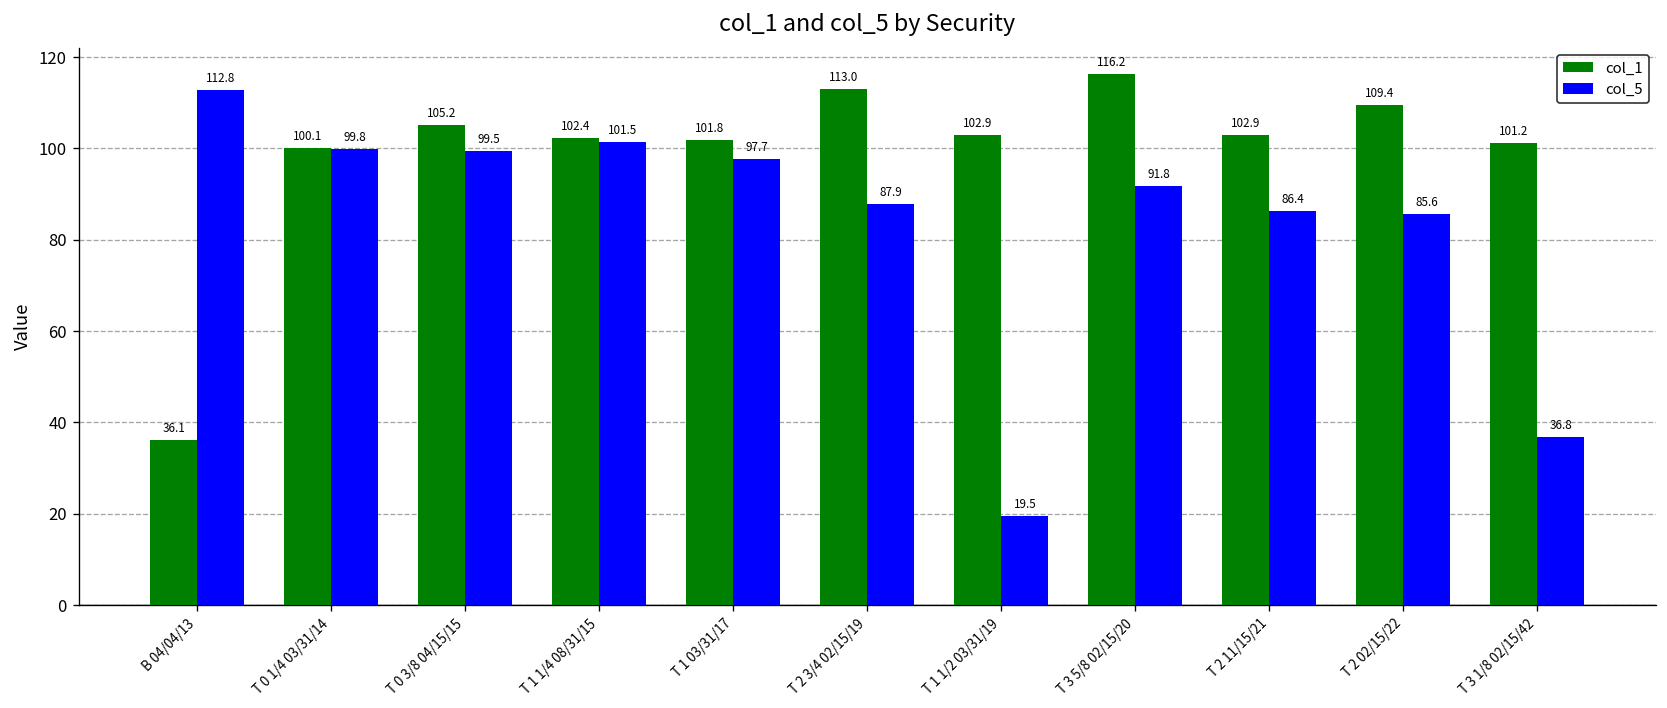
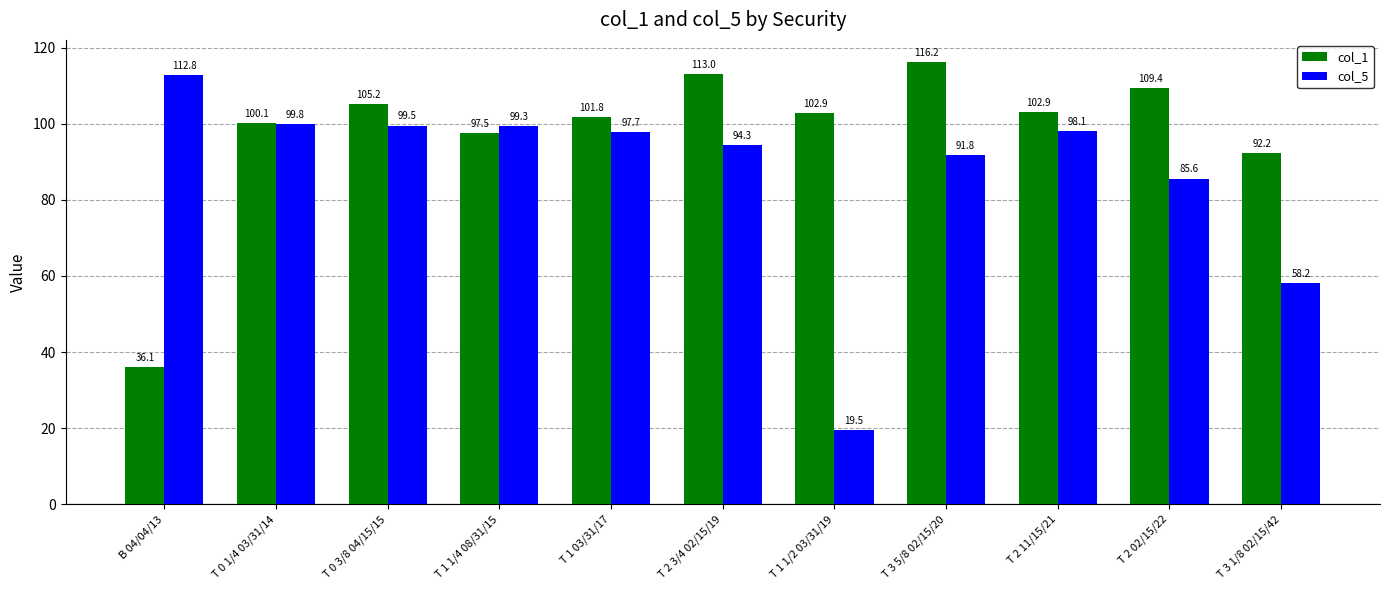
  {
    "col_1": {
      "B 04/04/13": 36.1,
      "T 0 1/4 03/31/14": 100.1,
      "T 0 3/8 04/15/15": 105.2,
-     "T 1 1/4 08/31/15": 102.4,
+     "T 1 1/4 08/31/15": 97.5,
      "T 1 03/31/17": 101.8,
      "T 2 3/4 02/15/19": 113.0,
      "T 1 1/2 03/31/19": 102.9,
      "T 3 5/8 02/15/20": 116.2,
      "T 2 11/15/21": 102.9,
      "T 2 02/15/22": 109.4,
-     "T 3 1/8 02/15/42": 101.2
+     "T 3 1/8 02/15/42": 92.2
    },
    "col_5": {
      "B 04/04/13": 112.8,
      "T 0 1/4 03/31/14": 99.8,
      "T 0 3/8 04/15/15": 99.5,
-     "T 1 1/4 08/31/15": 101.5,
+     "T 1 1/4 08/31/15": 99.3,
      "T 1 03/31/17": 97.7,
-     "T 2 3/4 02/15/19": 87.9,
+     "T 2 3/4 02/15/19": 94.3,
      "T 1 1/2 03/31/19": 19.5,
      "T 3 5/8 02/15/20": 91.8,
-     "T 2 11/15/21": 86.4,
+     "T 2 11/15/21": 98.1,
      "T 2 02/15/22": 85.6,
-     "T 3 1/8 02/15/42": 36.8
+     "T 3 1/8 02/15/42": 58.2
    }
  }
